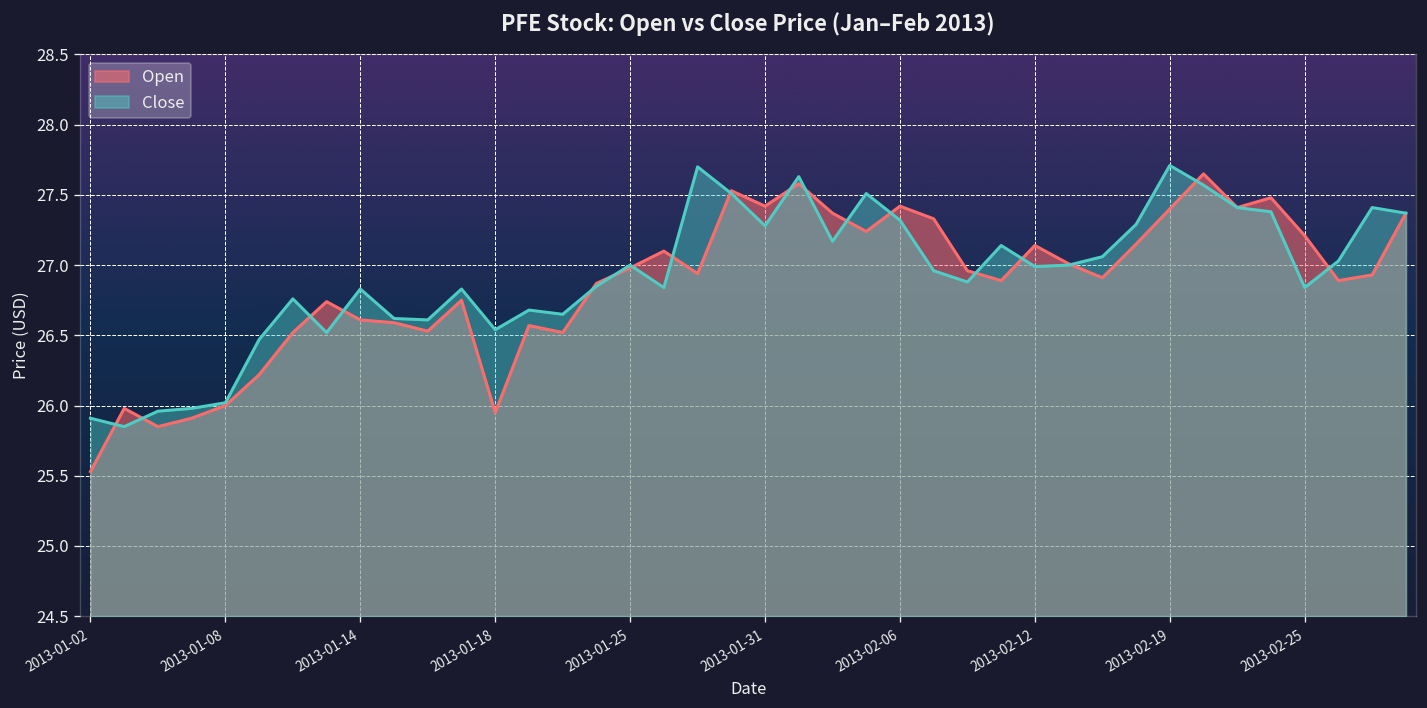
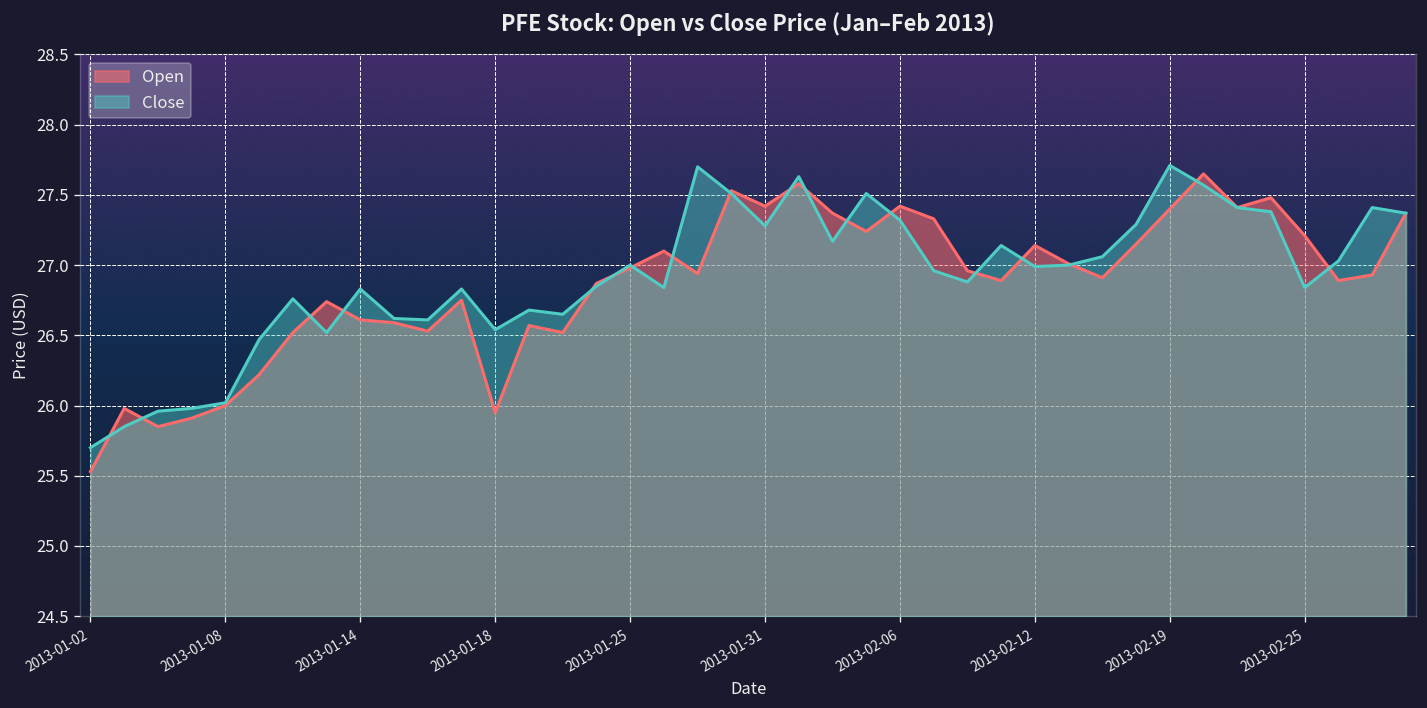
  {
    "Open": {
      "2013-01-02": 25.53,
      "2013-01-14": 26.61,
      "2013-01-18": 25.95,
      "2013-01-31": 27.42,
      "2013-02-06": 27.42,
      "2013-02-12": 27.14,
      "2013-02-19": 27.40,
      "2013-02-25": 27.21
    },
    "Close": {
-     "2013-01-02": 25.91,
+     "2013-01-02": 25.70,
      "2013-01-14": 26.83,
      "2013-01-18": 26.54,
      "2013-01-31": 27.28,
      "2013-02-06": 27.32,
      "2013-02-12": 26.99,
      "2013-02-19": 27.71,
      "2013-02-25": 26.84
    }
  }
